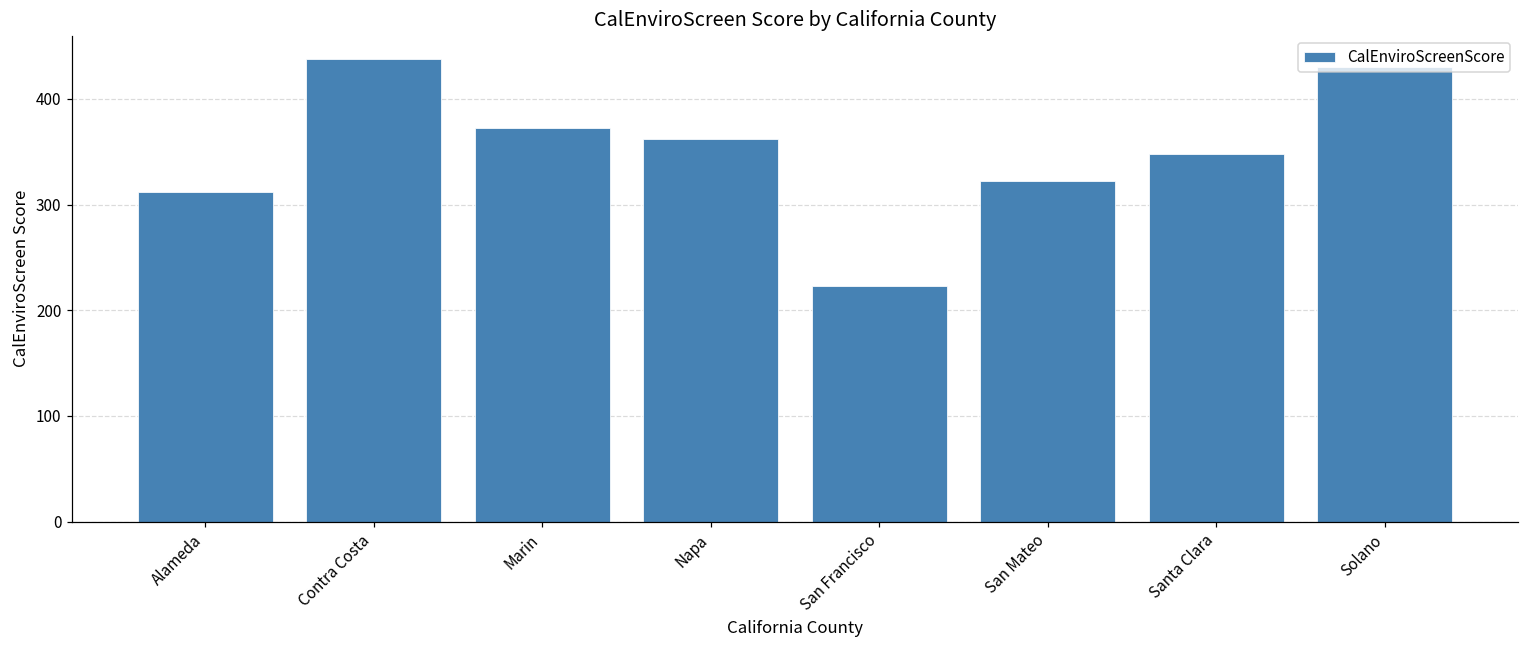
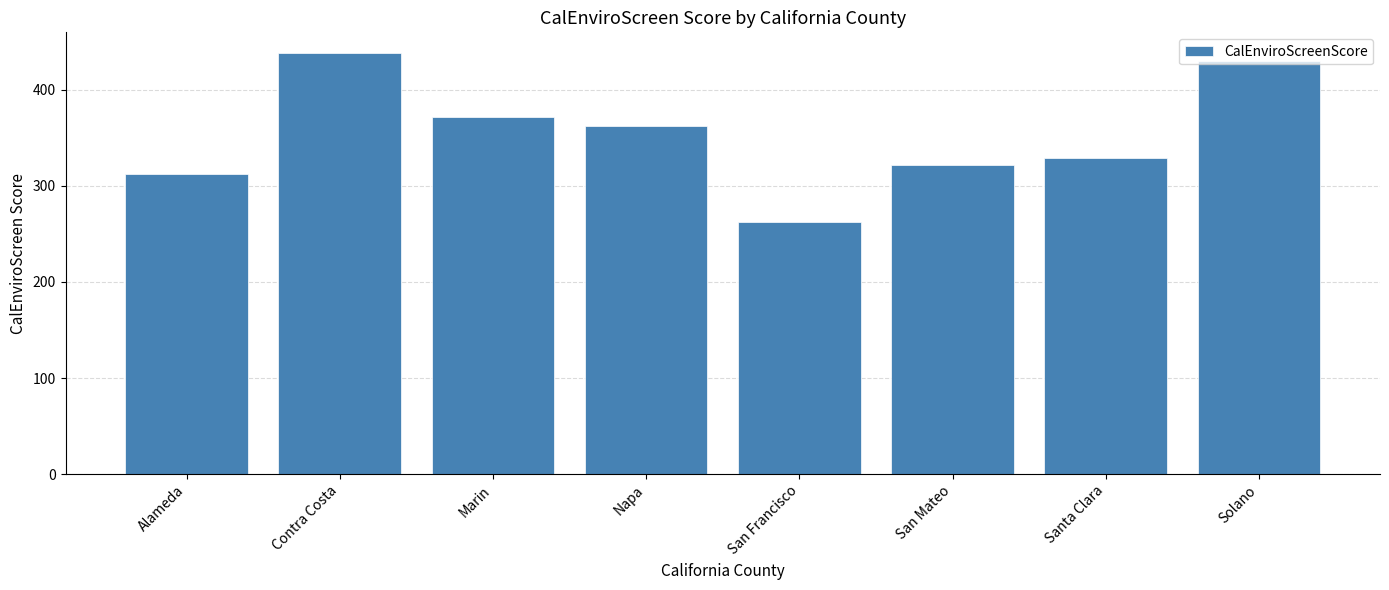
  {
    "Alameda": 310,
    "Contra Costa": 440,
    "Marin": 370,
    "Napa": 360,
-   "San Francisco": 220,
+   "San Francisco": 260,
    "San Mateo": 320,
-   "Santa Clara": 350
+   "Santa Clara": 330
  }
